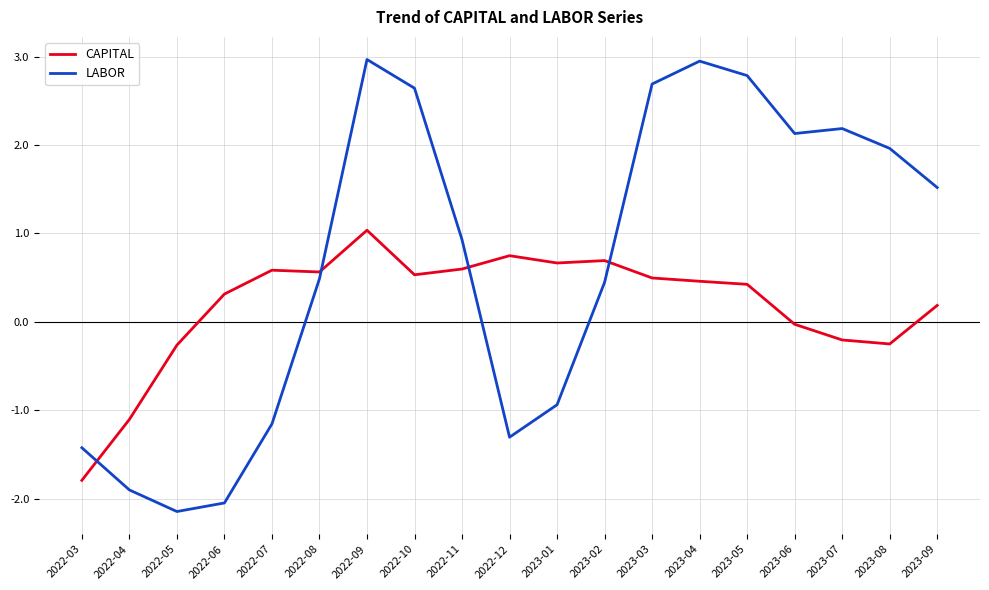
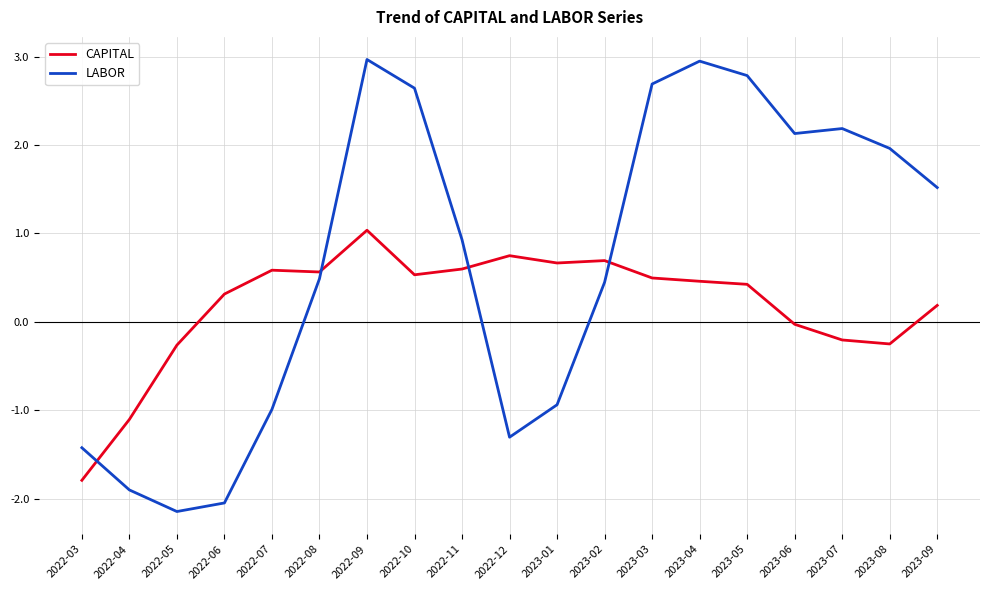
  {
    "CAPITAL": {
      "2022-03": -1.8,
      "2022-04": -1.1,
      "2022-05": -0.3,
      "2022-06": 0.3,
      "2022-07": 0.6,
      "2022-08": 0.6,
      "2022-09": 1.0,
      "2022-10": 0.5,
      "2022-11": 0.6,
      "2022-12": 0.7,
      "2023-01": 0.7,
      "2023-02": 0.7,
      "2023-03": 0.5,
      "2023-04": 0.5,
      "2023-05": 0.4,
      "2023-06": 0.0,
      "2023-07": -0.2,
      "2023-08": -0.3,
      "2023-09": 0.2
    },
    "LABOR": {
      "2022-03": -1.4,
      "2022-04": -1.9,
      "2022-05": -2.1,
      "2022-06": -2.0,
-     "2022-07": -1.2,
+     "2022-07": -1.0,
      "2022-08": 0.5,
      "2022-09": 3.0,
      "2022-10": 2.6,
      "2022-11": 0.9,
      "2022-12": -1.3,
      "2023-01": -0.9,
      "2023-02": 0.4,
      "2023-03": 2.7,
      "2023-04": 3.0,
      "2023-05": 2.8,
      "2023-06": 2.1,
      "2023-07": 2.2,
      "2023-08": 2.0,
      "2023-09": 1.5
    }
  }
